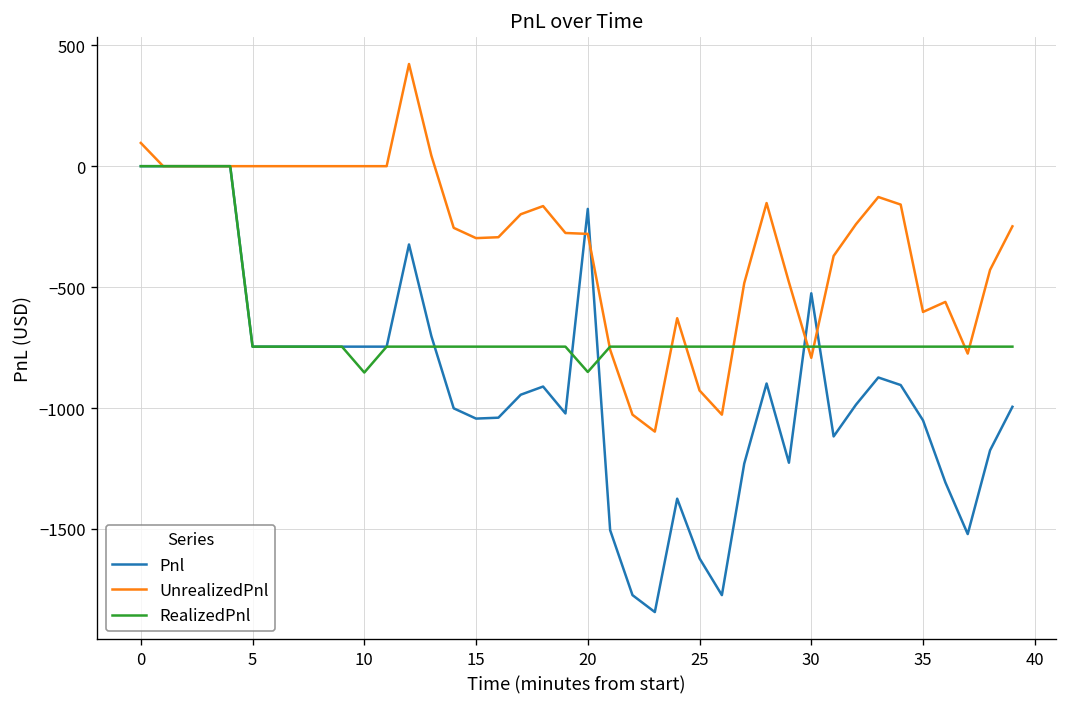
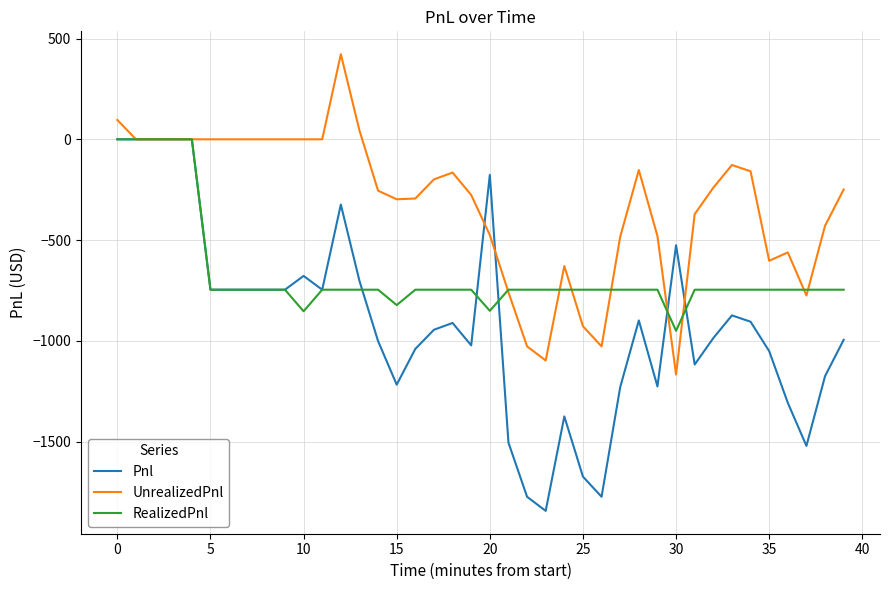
  {
    "Pnl": {
-     "10": -750,
-     "15": -1040,
+     "10": -680,
+     "15": -1220,
      "20": -180,
-     "25": -1620,
+     "25": -1670,
      "30": -530,
      "35": -1050
    },
    "UnrealizedPnl": {
      "0": 100,
      "5": 0,
      "10": 0,
      "15": -300,
-     "20": -280,
+     "20": -480,
      "25": -930,
-     "30": -790,
+     "30": -1170,
      "35": -600
    },
    "RealizedPnl": {
      "10": -850,
-     "15": -750,
+     "15": -820,
      "20": -850,
      "25": -750,
-     "30": -750,
+     "30": -950,
      "35": -750
    }
  }
